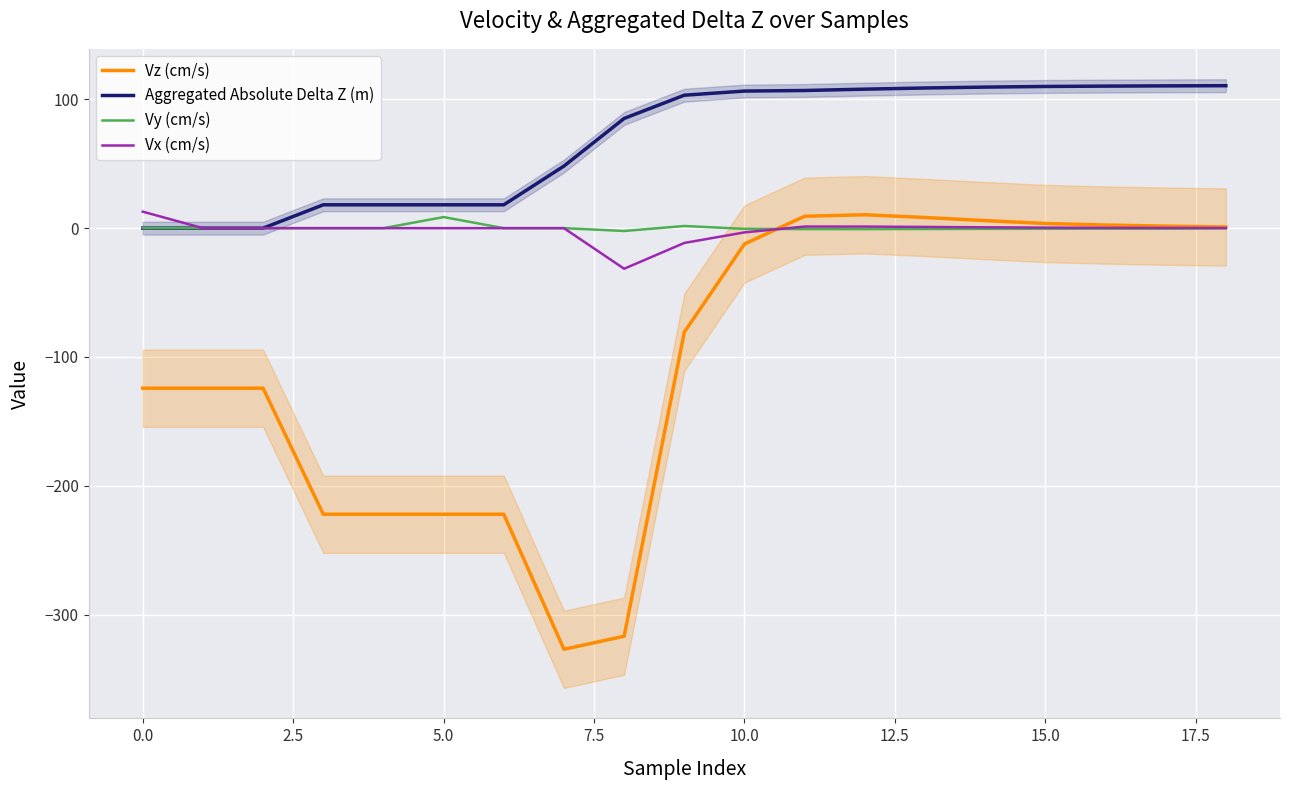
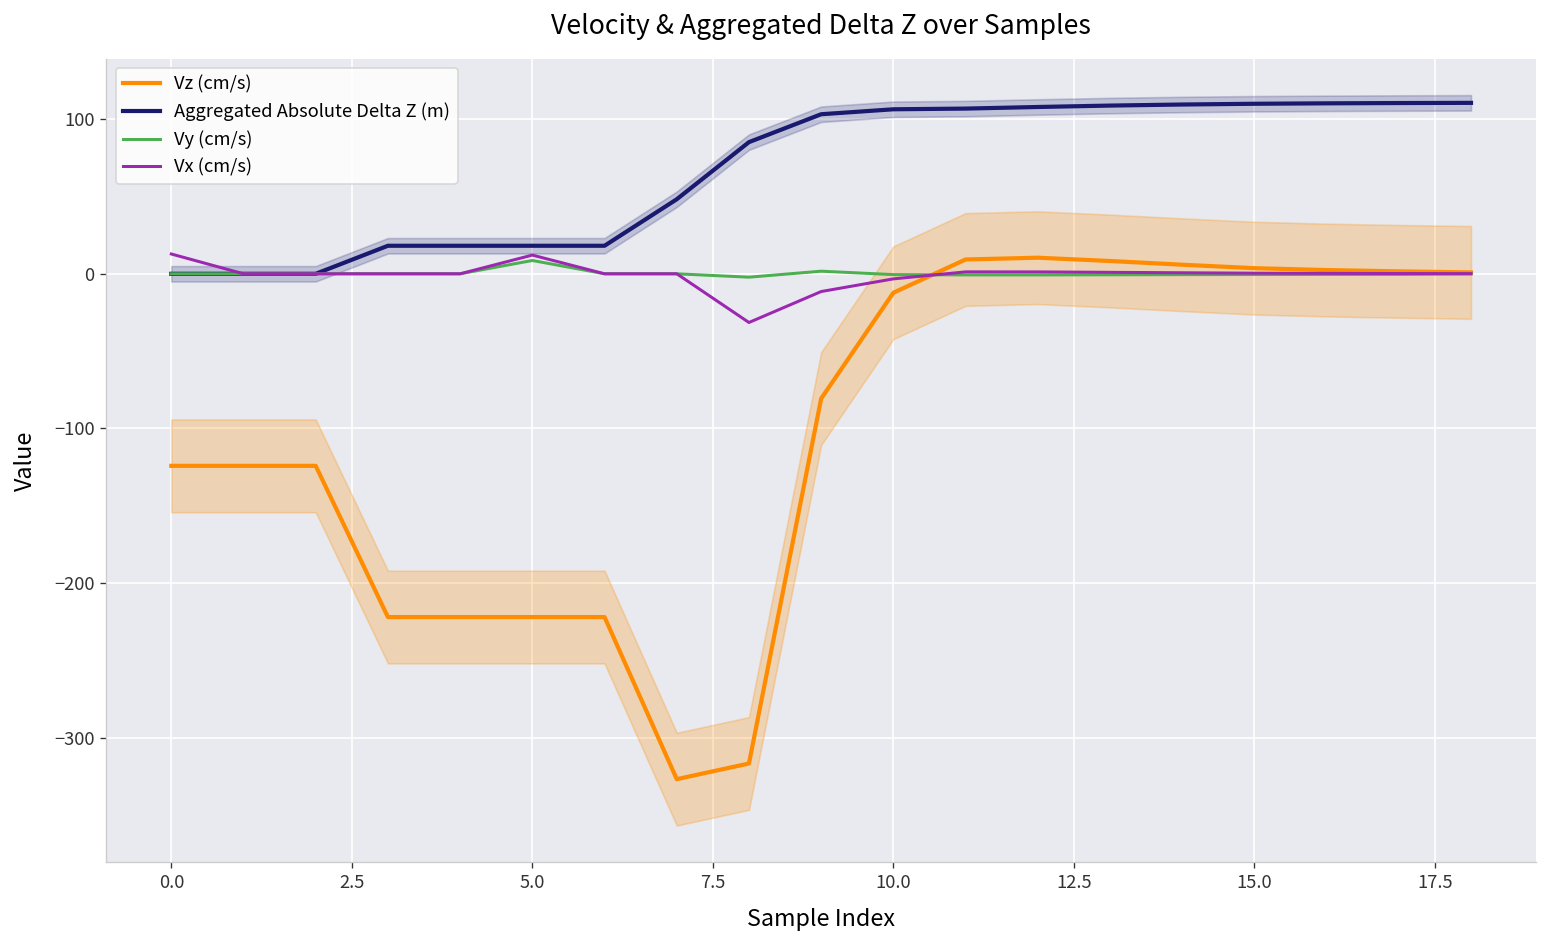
  {
    "Vy (cm/s)": {
      "5.0": 9,
      "10.0": -1
    },
    "Vx (cm/s)": {
      "0.0": 13,
-     "5.0": 0,
+     "5.0": 12,
      "10.0": -3
    }
  }
